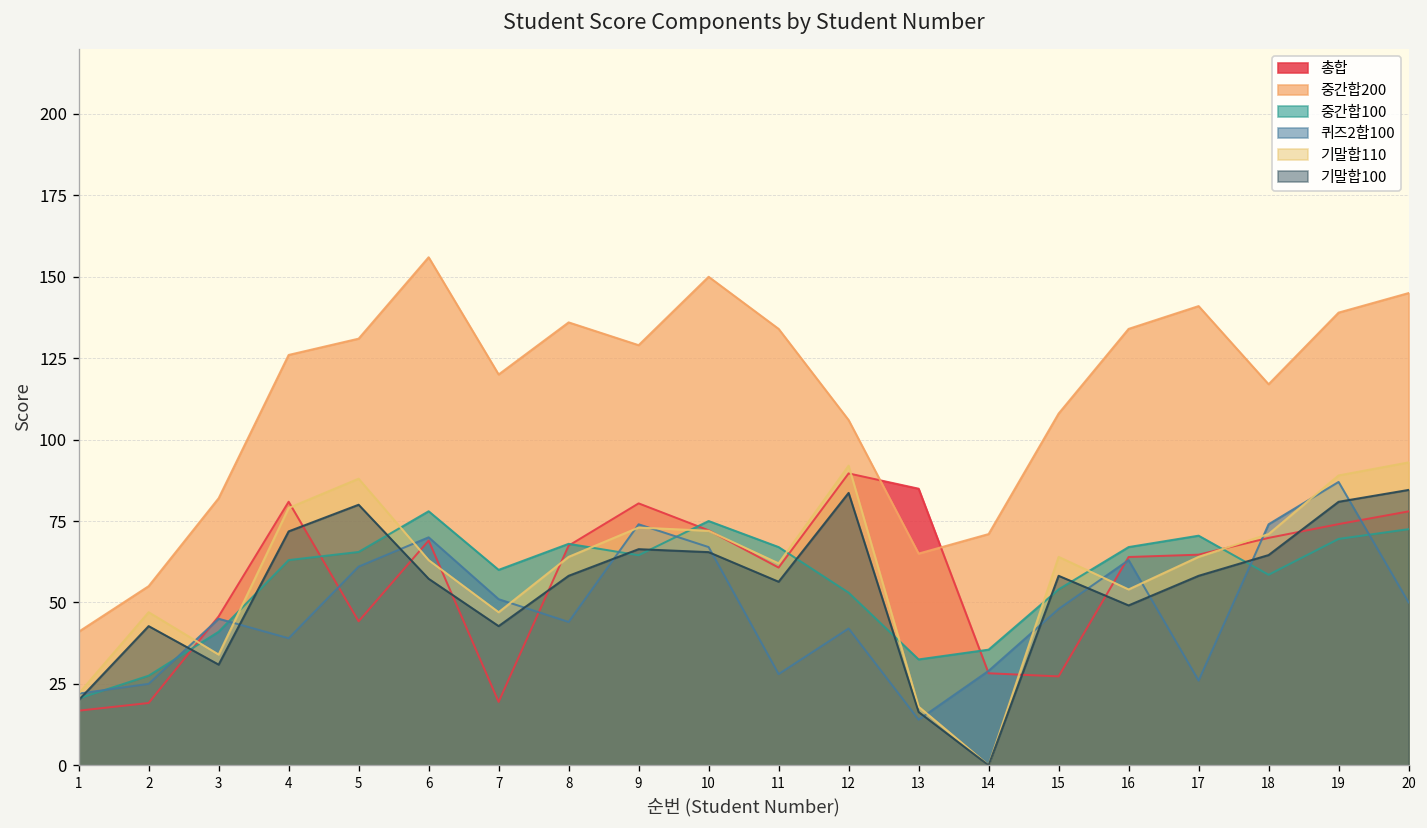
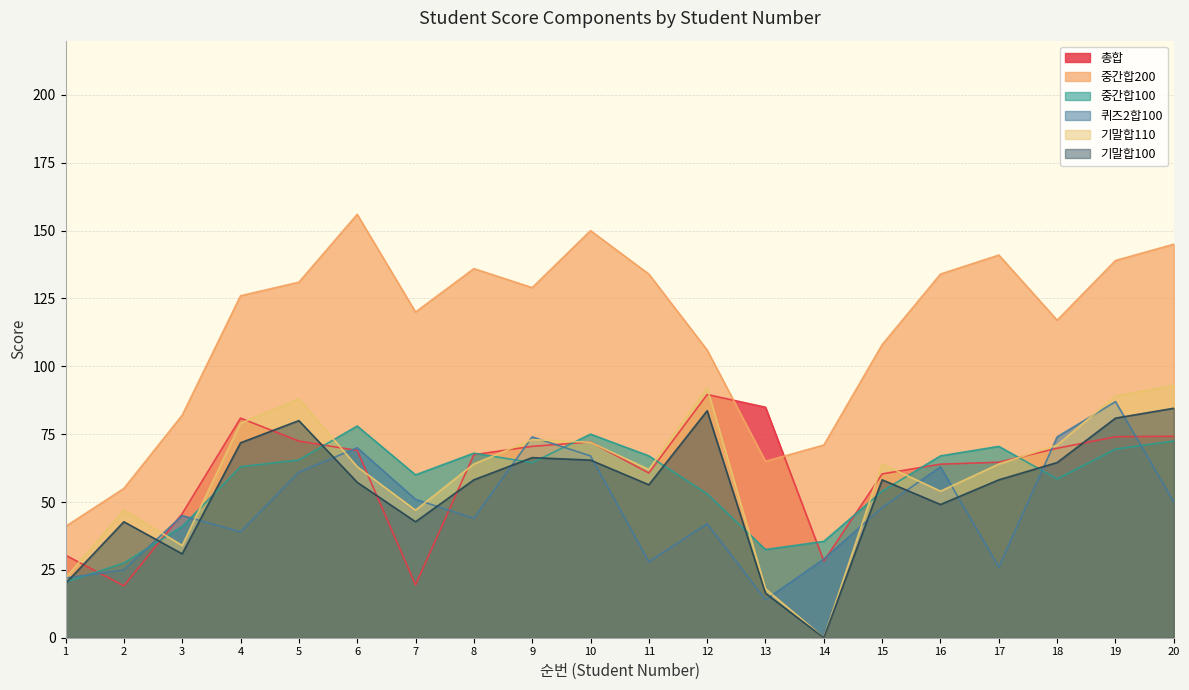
  {
    "총합": {
-     "1": 17,
+     "1": 30,
      "2": 19,
      "4": 81,
-     "5": 44,
+     "5": 72,
      "6": 69,
      "7": 19,
-     "9": 80,
+     "9": 71,
      "11": 61,
      "12": 90,
      "13": 85,
-     "15": 27,
+     "15": 60,
      "18": 70,
      "19": 74,
-     "20": 78
+     "20": 74
    }
  }
